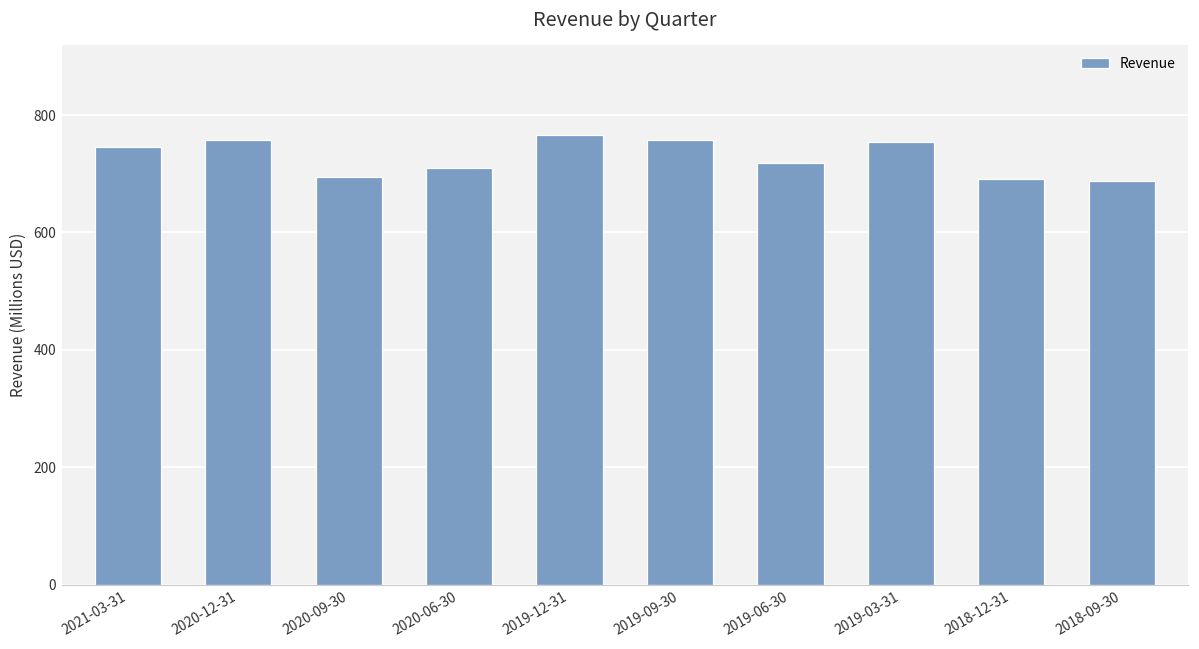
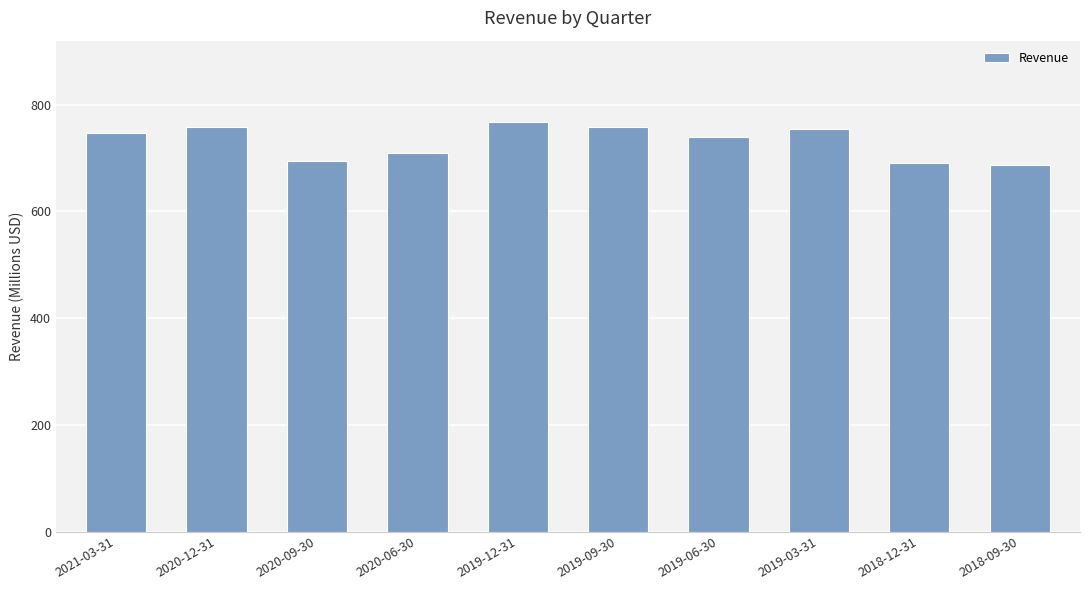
  {
    "2021-03-31": 750,
    "2020-12-31": 760,
    "2020-09-30": 690,
    "2020-06-30": 710,
    "2019-12-31": 770,
    "2019-09-30": 760,
-   "2019-06-30": 720,
+   "2019-06-30": 740,
    "2019-03-31": 750,
    "2018-12-31": 690,
    "2018-09-30": 690
  }
